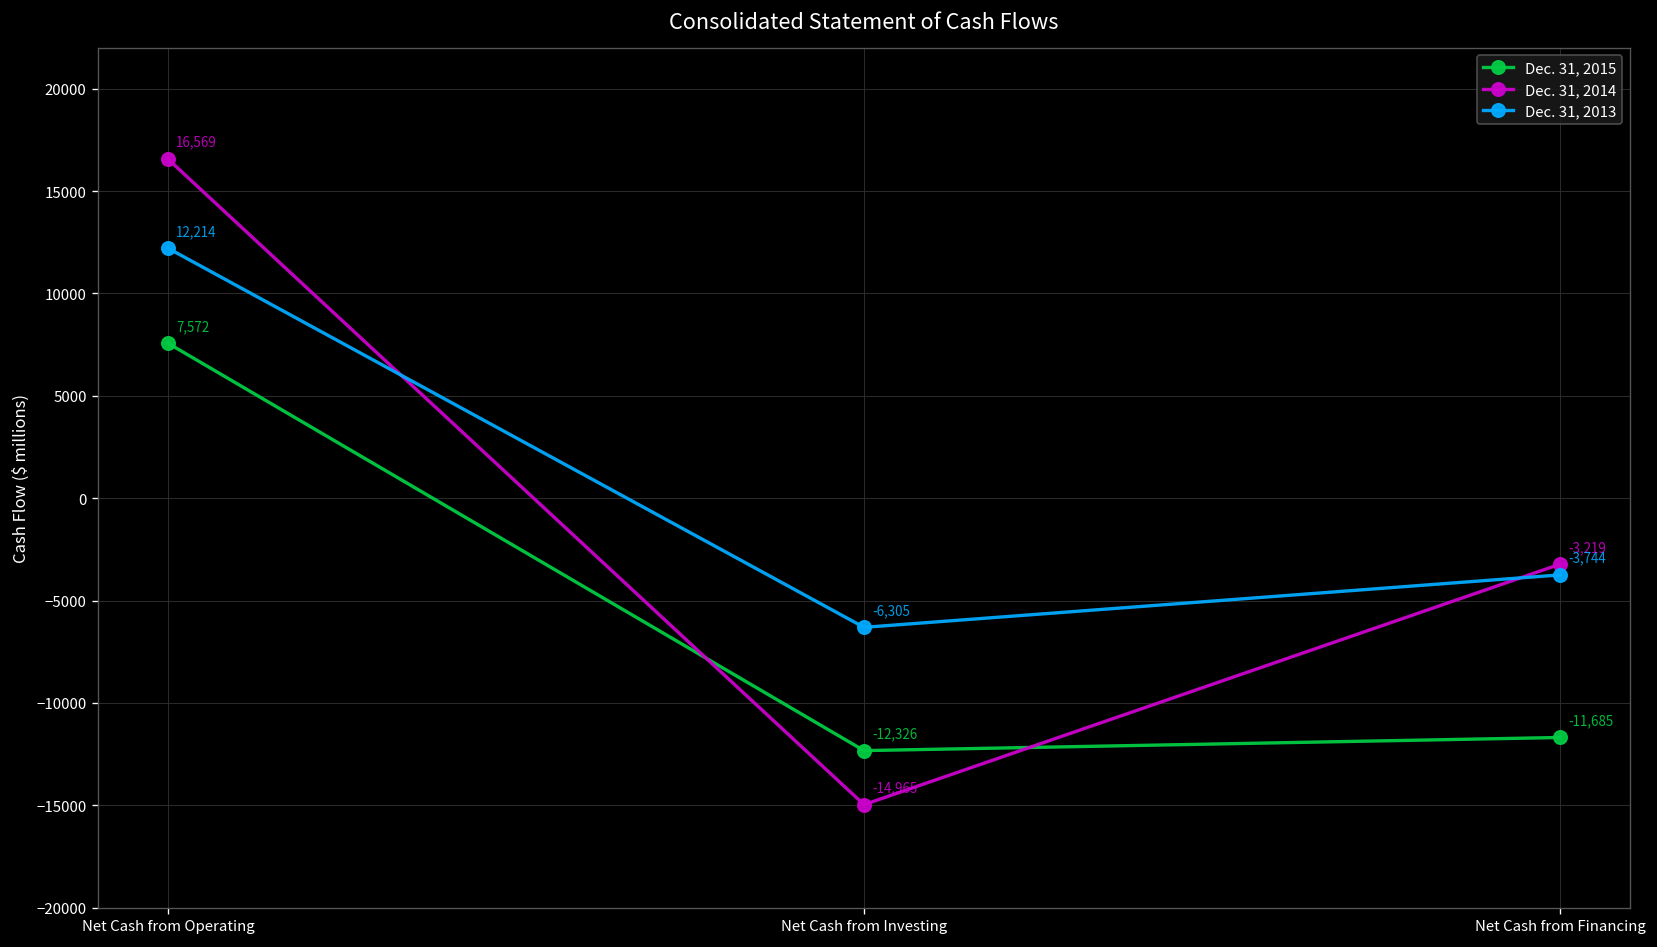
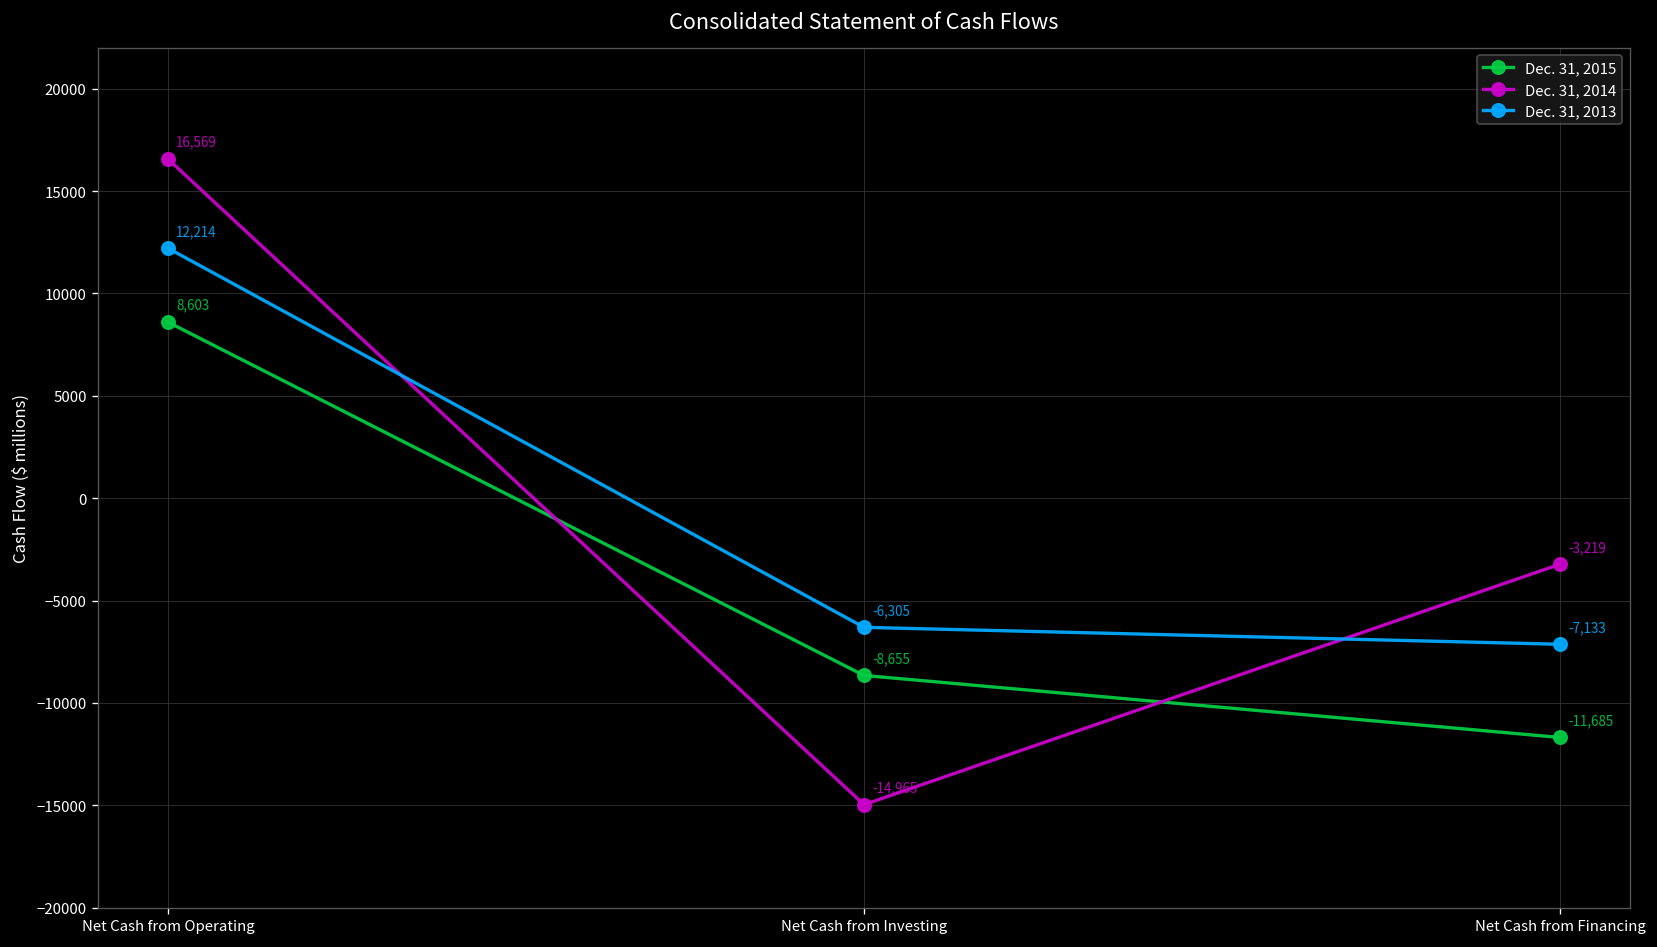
  {
    "Dec. 31, 2015": {
-     "Net Cash from Operating": "7,572",
-     "Net Cash from Investing": "-12,326",
+     "Net Cash from Operating": "8,603",
+     "Net Cash from Investing": "-8,655",
      "Net Cash from Financing": "-11,685"
    },
    "Dec. 31, 2014": {
      "Net Cash from Operating": "16,569",
      "Net Cash from Investing": "-14,965",
      "Net Cash from Financing": "-3,219"
    },
    "Dec. 31, 2013": {
      "Net Cash from Operating": "12,214",
      "Net Cash from Investing": "-6,305",
-     "Net Cash from Financing": "-3,744"
+     "Net Cash from Financing": "-7,133"
    }
  }
